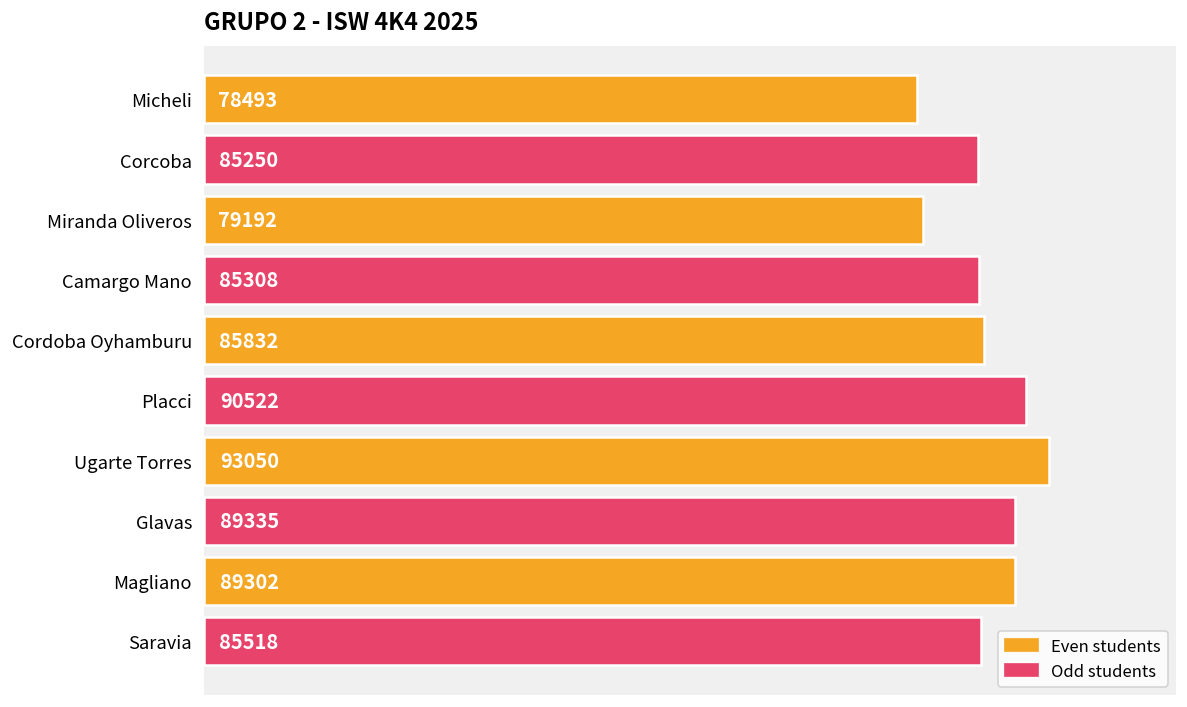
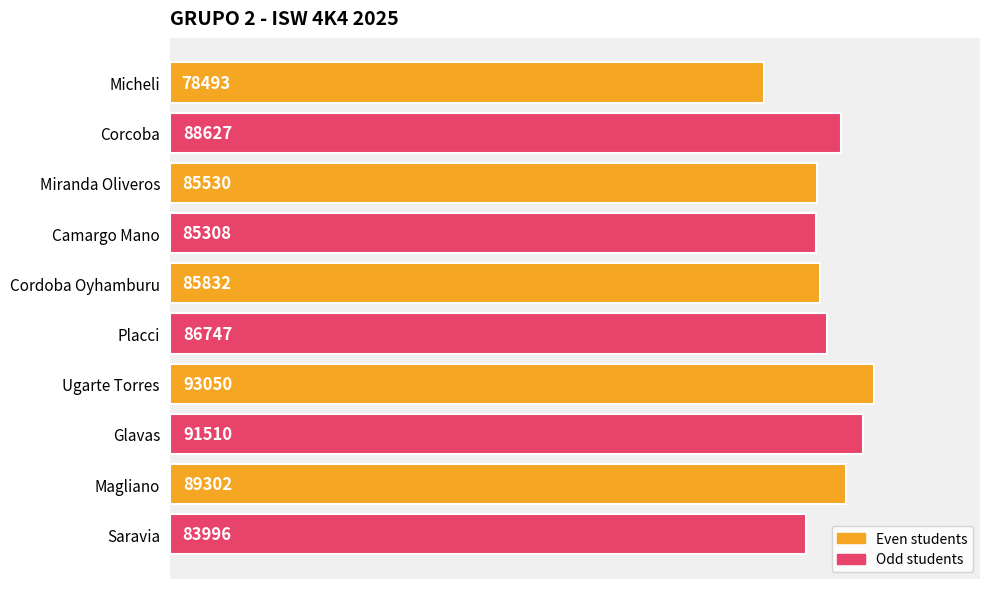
  {
    "Micheli": 78493,
-   "Corcoba": 85250,
-   "Miranda Oliveros": 79192,
+   "Corcoba": 88627,
+   "Miranda Oliveros": 85530,
    "Camargo Mano": 85308,
    "Cordoba Oyhamburu": 85832,
-   "Placci": 90522,
+   "Placci": 86747,
    "Ugarte Torres": 93050,
-   "Glavas": 89335,
+   "Glavas": 91510,
    "Magliano": 89302,
-   "Saravia": 85518
+   "Saravia": 83996
  }
